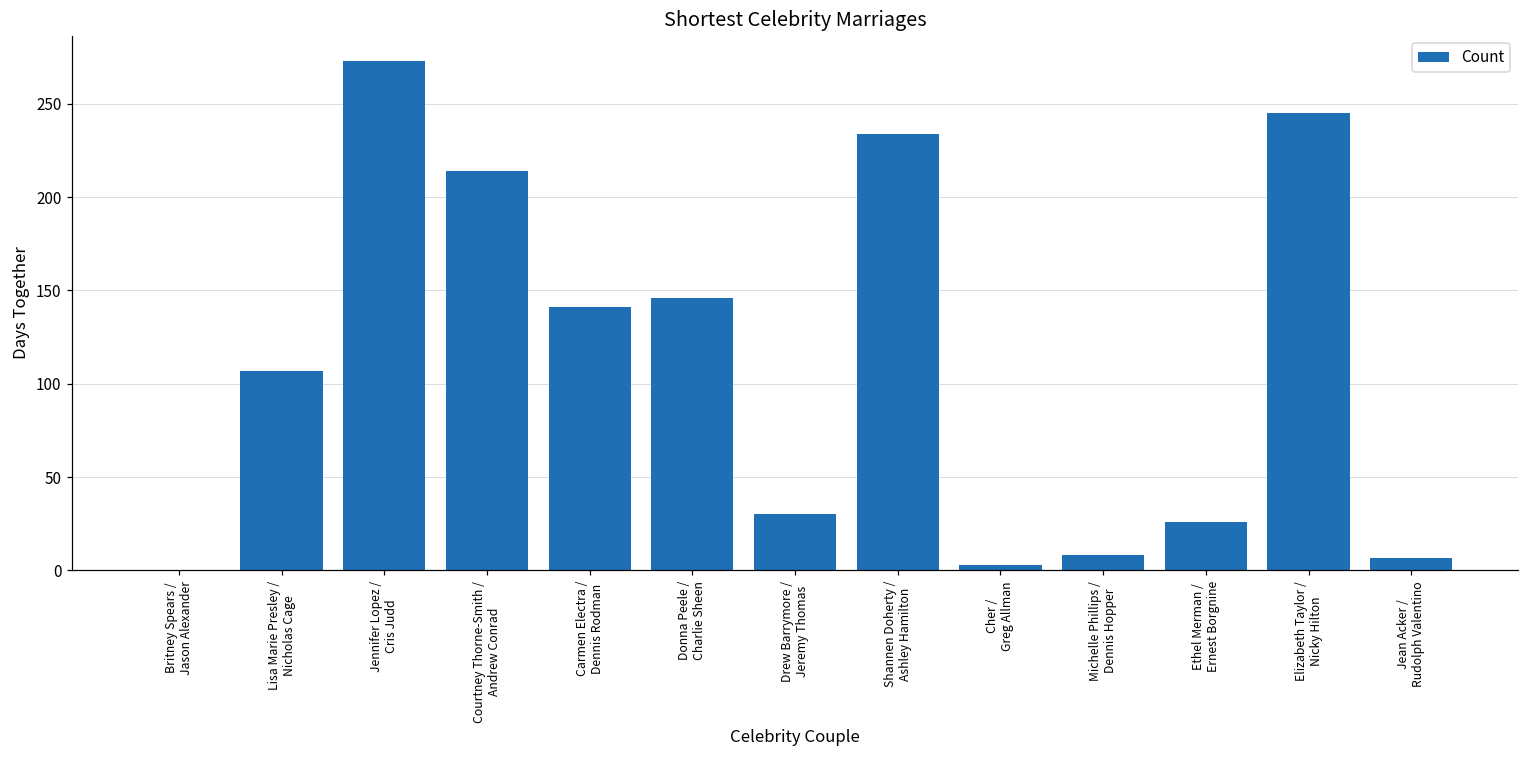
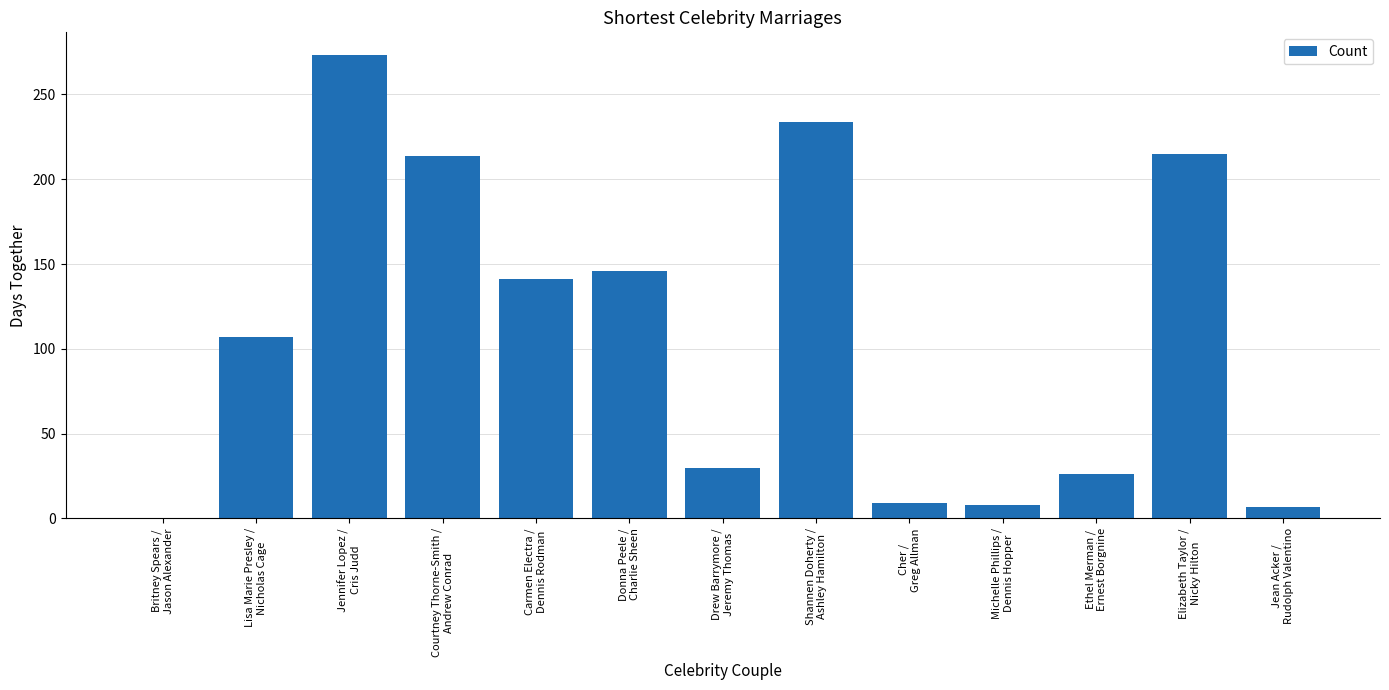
  {
    "Lisa Marie Presley / Nicholas Cage": 107,
    "Jennifer Lopez / Cris Judd": 273,
    "Courtney Thorne-Smith / Andrew Conrad": 214,
    "Carmen Electra / Dennis Rodman": 141,
    "Donna Peele / Charlie Sheen": 146,
    "Drew Barrymore / Jeremy Thomas": 30,
    "Shannen Doherty / Ashley Hamilton": 234,
-   "Cher / Greg Allman": 3,
+   "Cher / Greg Allman": 9,
    "Michelle Phillips / Dennis Hopper": 8,
    "Ethel Merman / Ernest Borgnine": 26,
-   "Elizabeth Taylor / Nicky Hilton": 245,
+   "Elizabeth Taylor / Nicky Hilton": 215,
    "Jean Acker / Rudolph Valentino": 7
  }
